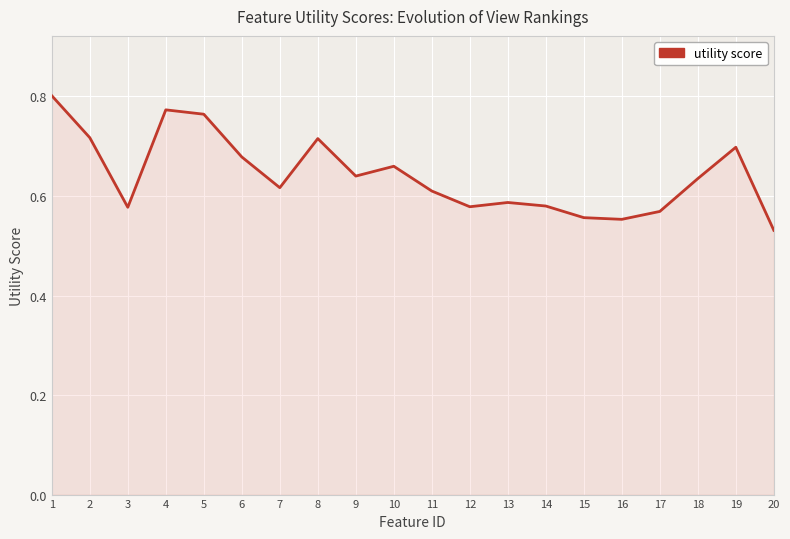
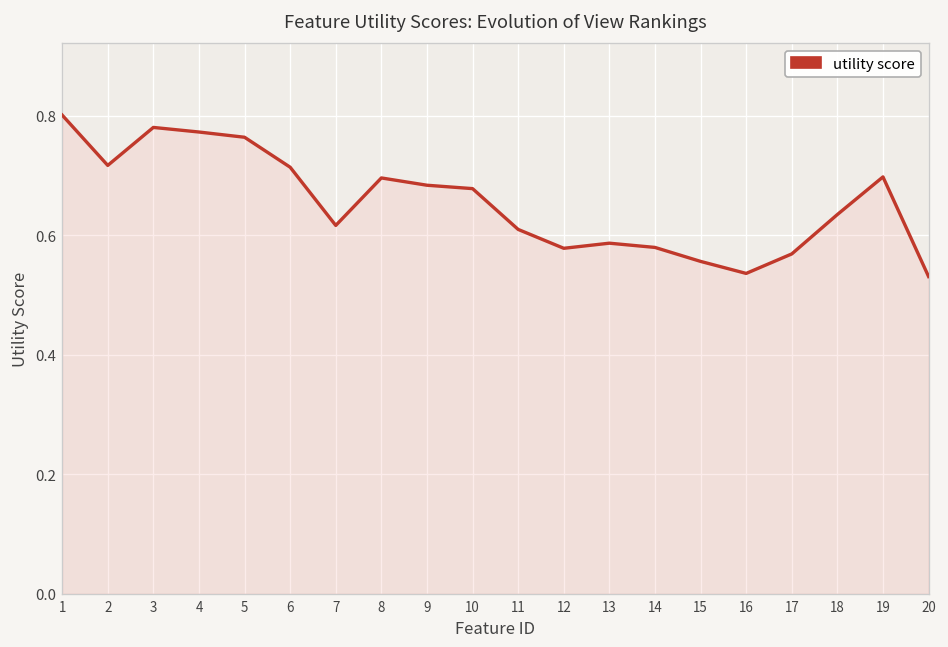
  {
    "1": 0.80,
    "2": 0.72,
-   "3": 0.58,
+   "3": 0.78,
    "4": 0.77,
    "5": 0.76,
-   "6": 0.68,
+   "6": 0.71,
    "7": 0.62,
-   "8": 0.72,
-   "9": 0.64,
-   "10": 0.66,
+   "8": 0.70,
+   "9": 0.68,
+   "10": 0.68,
    "11": 0.61,
    "12": 0.58,
    "13": 0.59,
    "14": 0.58,
    "15": 0.56,
-   "16": 0.55,
+   "16": 0.54,
    "17": 0.57,
    "18": 0.63,
    "19": 0.70,
    "20": 0.53
  }
